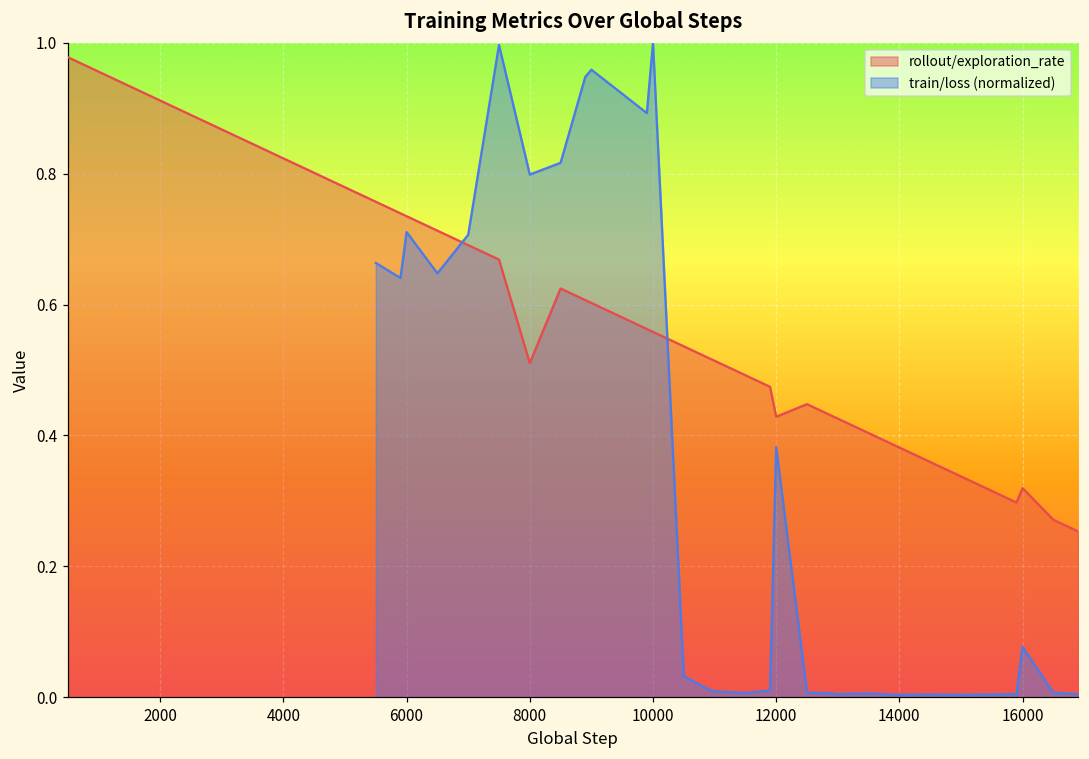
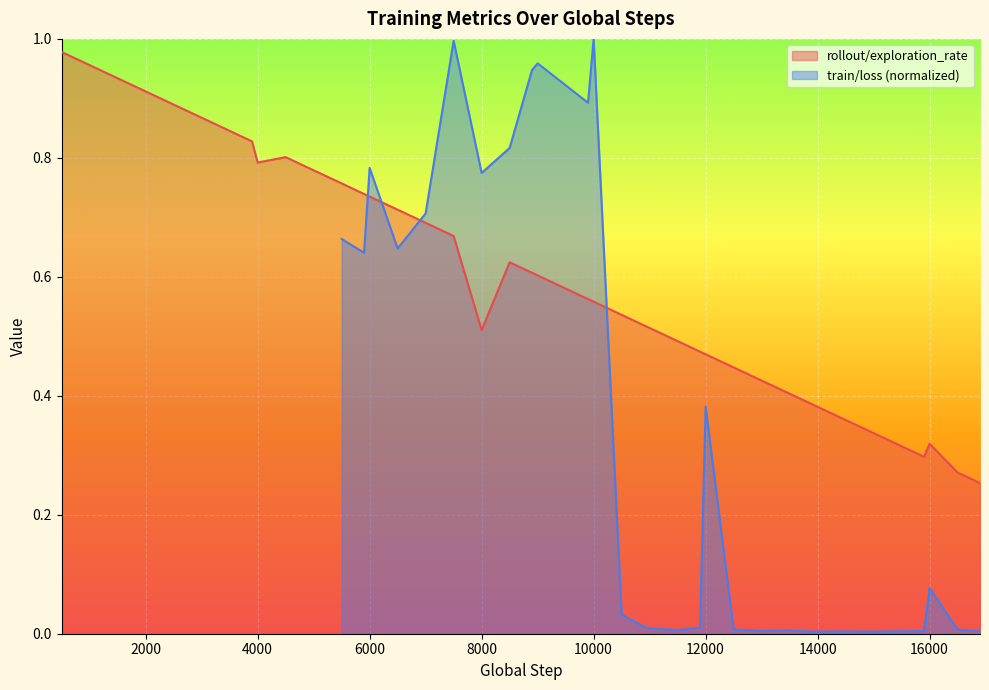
  {
    "rollout/exploration_rate": {
      "2000": 0.91,
-     "4000": 0.82,
+     "4000": 0.79,
      "6000": 0.73,
      "8000": 0.51,
      "10000": 0.56,
-     "12000": 0.43,
+     "12000": 0.47,
      "16000": 0.32
    },
    "train/loss (normalized)": {
-     "6000": 0.71,
-     "8000": 0.80,
+     "6000": 0.78,
+     "8000": 0.77,
      "10000": 1.00,
      "12000": 0.38,
      "16000": 0.08
    }
  }
